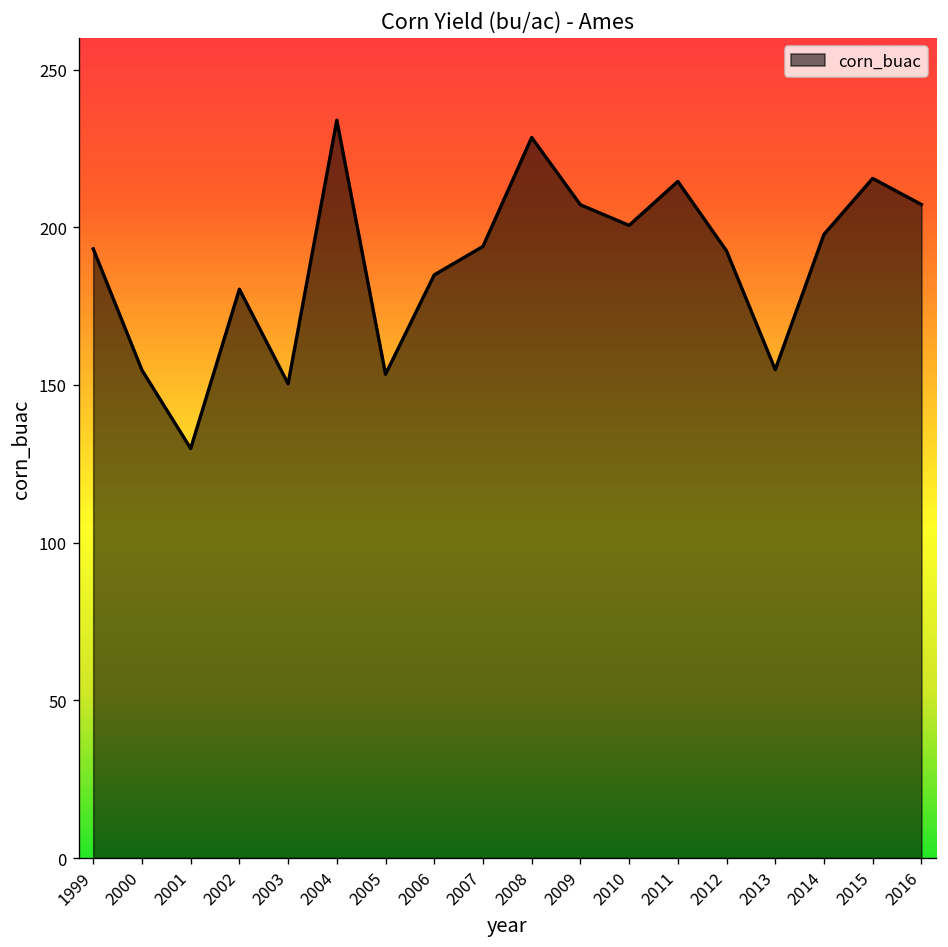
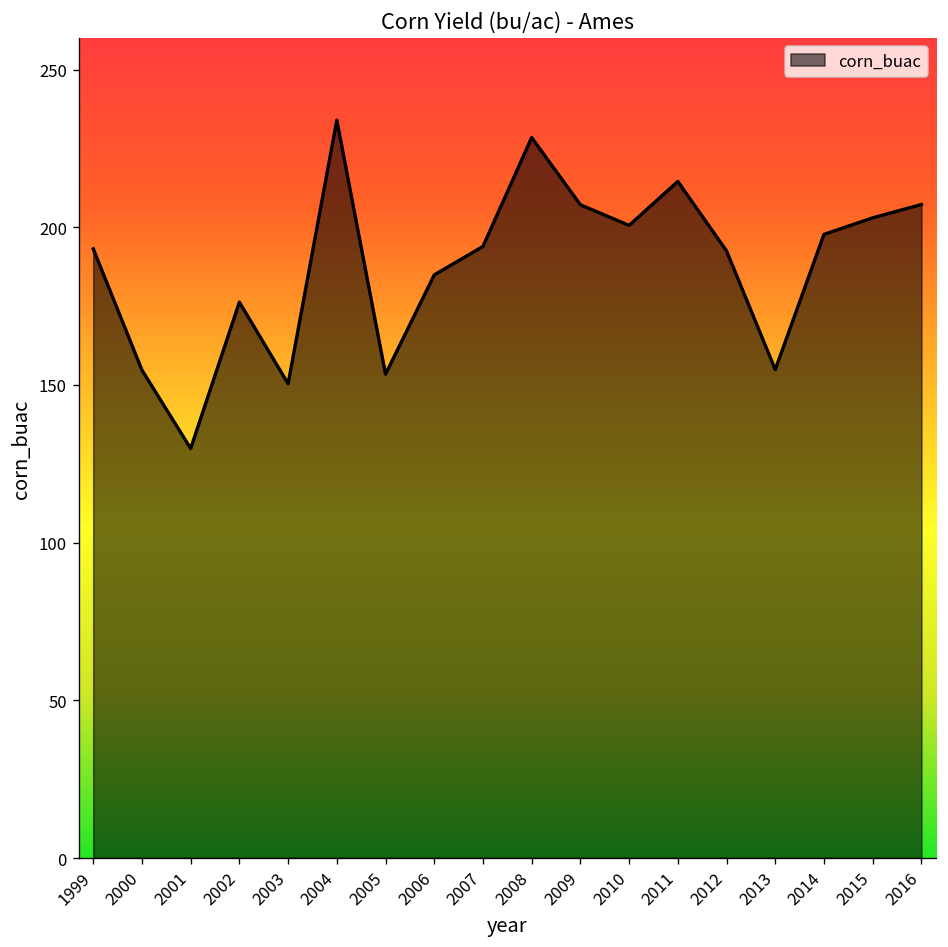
  {
    "1999": 193,
    "2000": 155,
    "2001": 130,
-   "2002": 180,
+   "2002": 176,
    "2003": 150,
    "2004": 234,
    "2005": 153,
    "2006": 185,
    "2007": 194,
    "2008": 228,
    "2009": 207,
    "2010": 201,
    "2011": 215,
    "2012": 193,
    "2013": 155,
    "2014": 198,
-   "2015": 215,
+   "2015": 203,
    "2016": 207
  }
